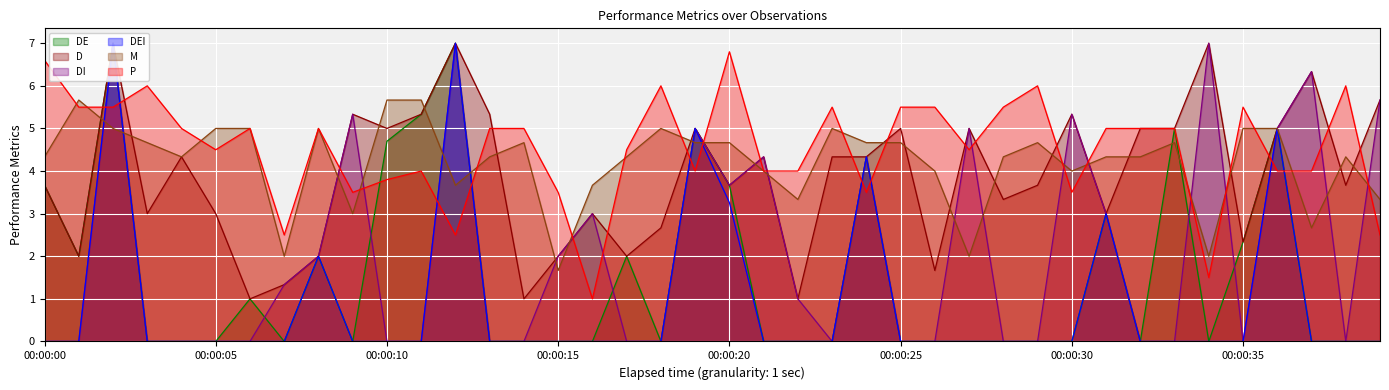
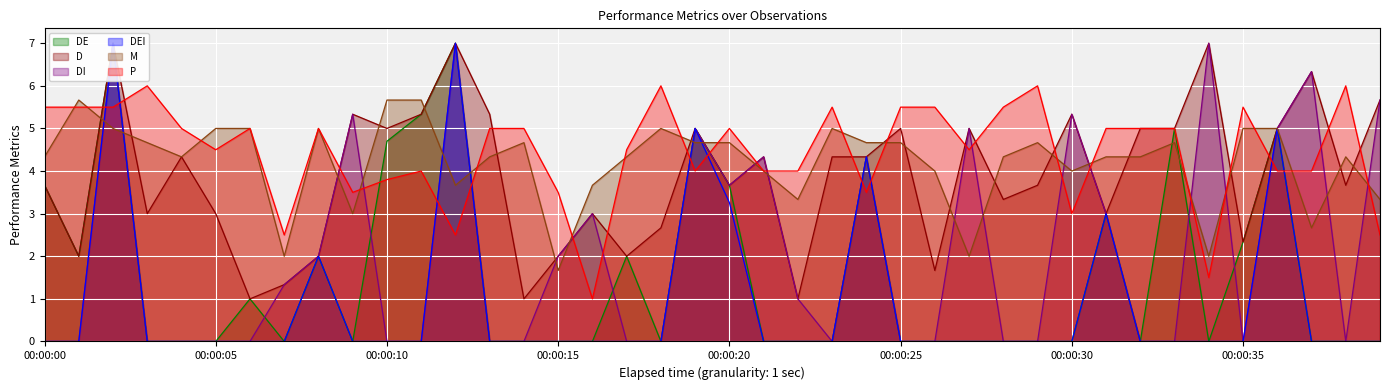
  {
    "DE": {
      "00:00:10": 4.7
    },
    "DEI": {
      "00:00:20": 3.3
    },
    "P": {
-     "00:00:00": 6.6,
+     "00:00:00": 5.5,
      "00:00:05": 4.5,
      "00:00:10": 3.8,
      "00:00:15": 3.5,
-     "00:00:20": 6.8,
+     "00:00:20": 5.0,
      "00:00:25": 5.5,
-     "00:00:30": 3.5,
+     "00:00:30": 3.0,
      "00:00:35": 5.5
    }
  }
